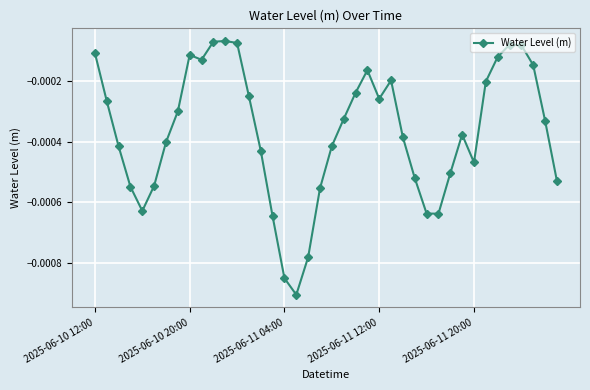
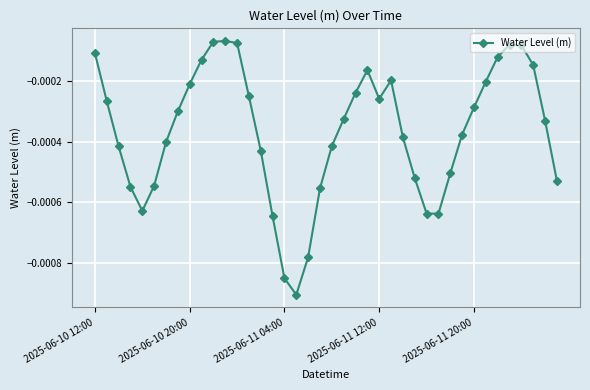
  {
    "2025-06-10 12:00": -0.00011,
-   "2025-06-10 20:00": -0.00011,
+   "2025-06-10 20:00": -0.00021,
    "2025-06-11 04:00": -0.00085,
    "2025-06-11 12:00": -0.00026,
-   "2025-06-11 20:00": -0.00047
+   "2025-06-11 20:00": -0.00029
  }
